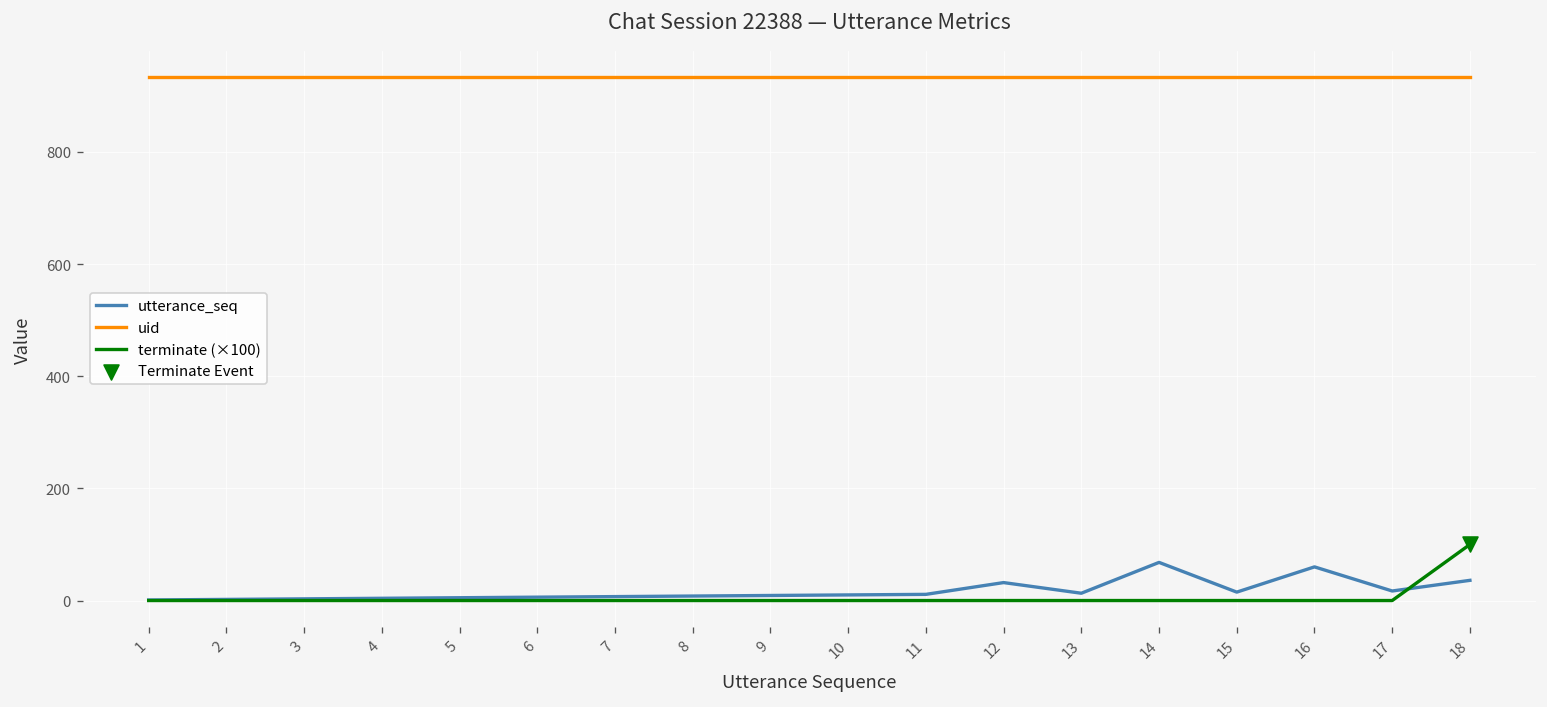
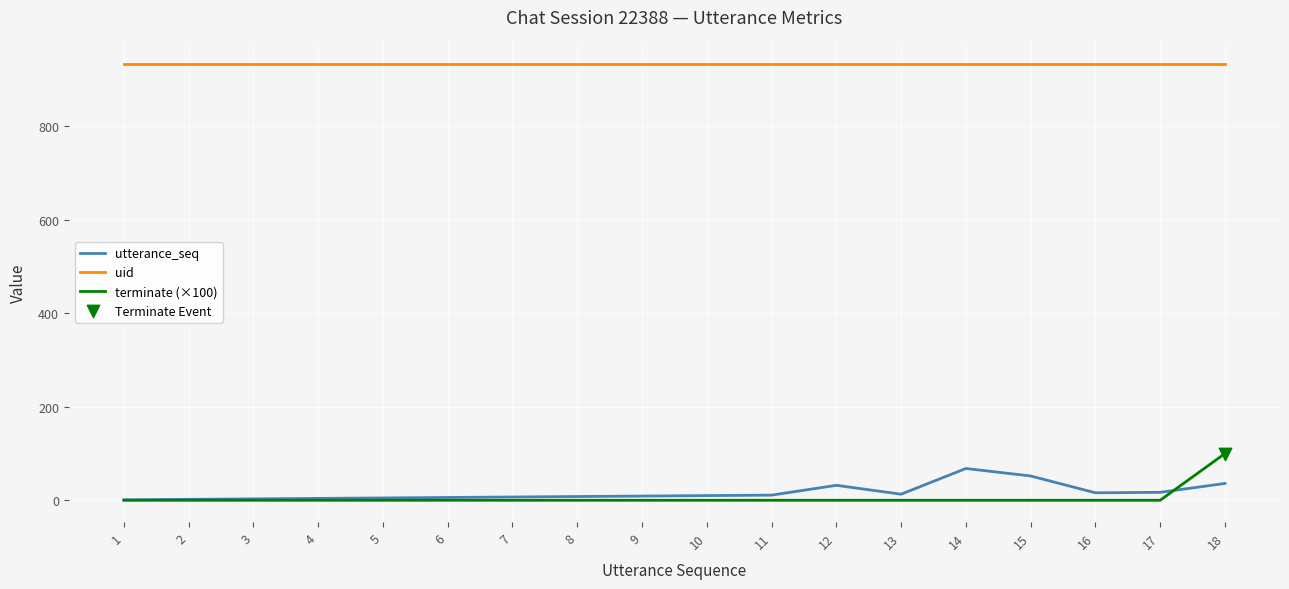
  {
    "utterance_seq": {
      "6": 10,
      "7": 10,
      "8": 10,
      "9": 10,
      "10": 10,
      "11": 10,
      "12": 30,
      "13": 10,
      "14": 70,
-     "15": 20,
-     "16": 60,
+     "15": 50,
+     "16": 20,
      "17": 20,
      "18": 40
    },
    "uid": {
      "1": 930,
      "2": 930,
      "3": 930,
      "4": 930,
      "5": 930,
      "6": 930,
      "7": 930,
      "8": 930,
      "9": 930,
      "10": 930,
      "11": 930,
      "12": 930,
      "13": 930,
      "14": 930,
      "15": 930,
      "16": 930,
      "17": 930,
      "18": 930
    }
  }
